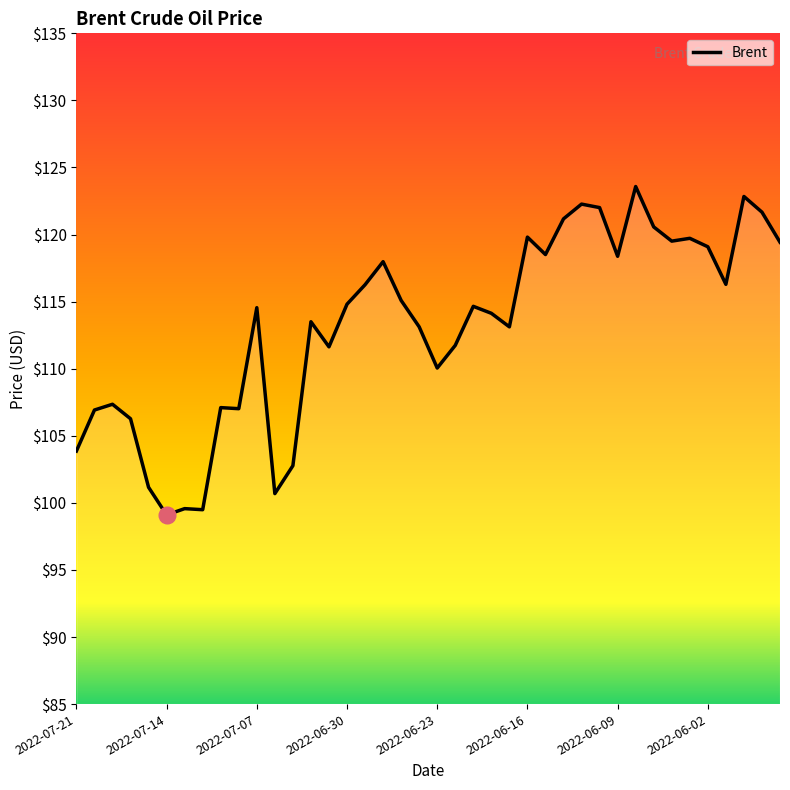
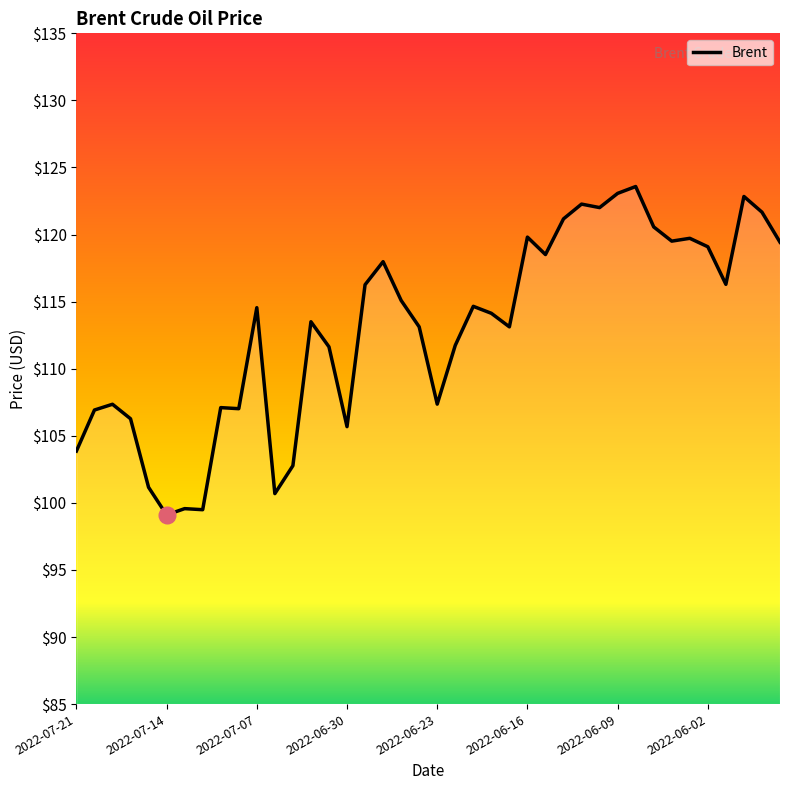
  {
    "Brent": {
      "2022-07-21": "$103.9",
      "2022-07-07": "$114.6",
-     "2022-06-30": "$114.8",
-     "2022-06-23": "$110.1",
+     "2022-06-30": "$105.7",
+     "2022-06-23": "$107.4",
      "2022-06-16": "$119.8",
-     "2022-06-09": "$118.4",
+     "2022-06-09": "$123.1",
      "2022-06-02": "$119.1"
    }
  }
